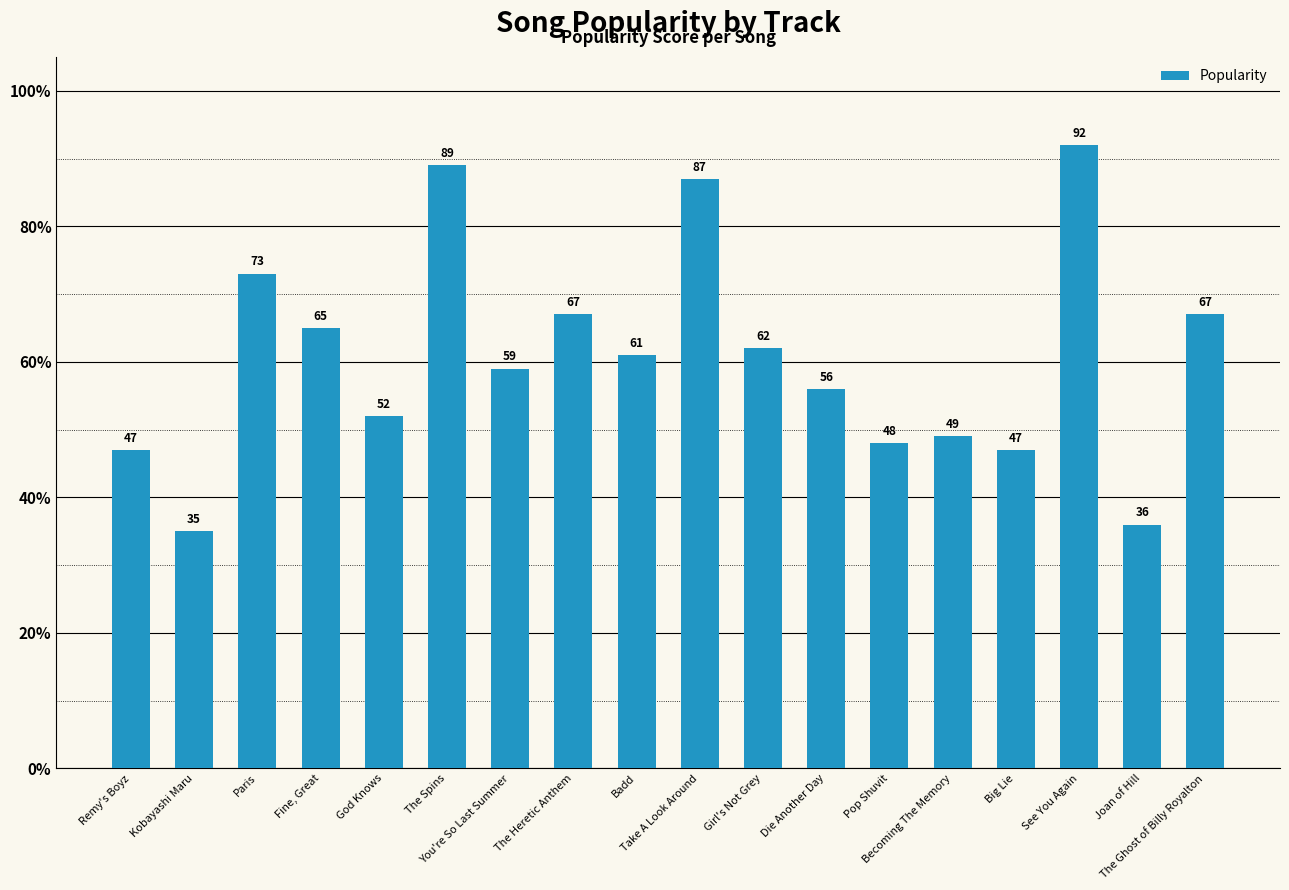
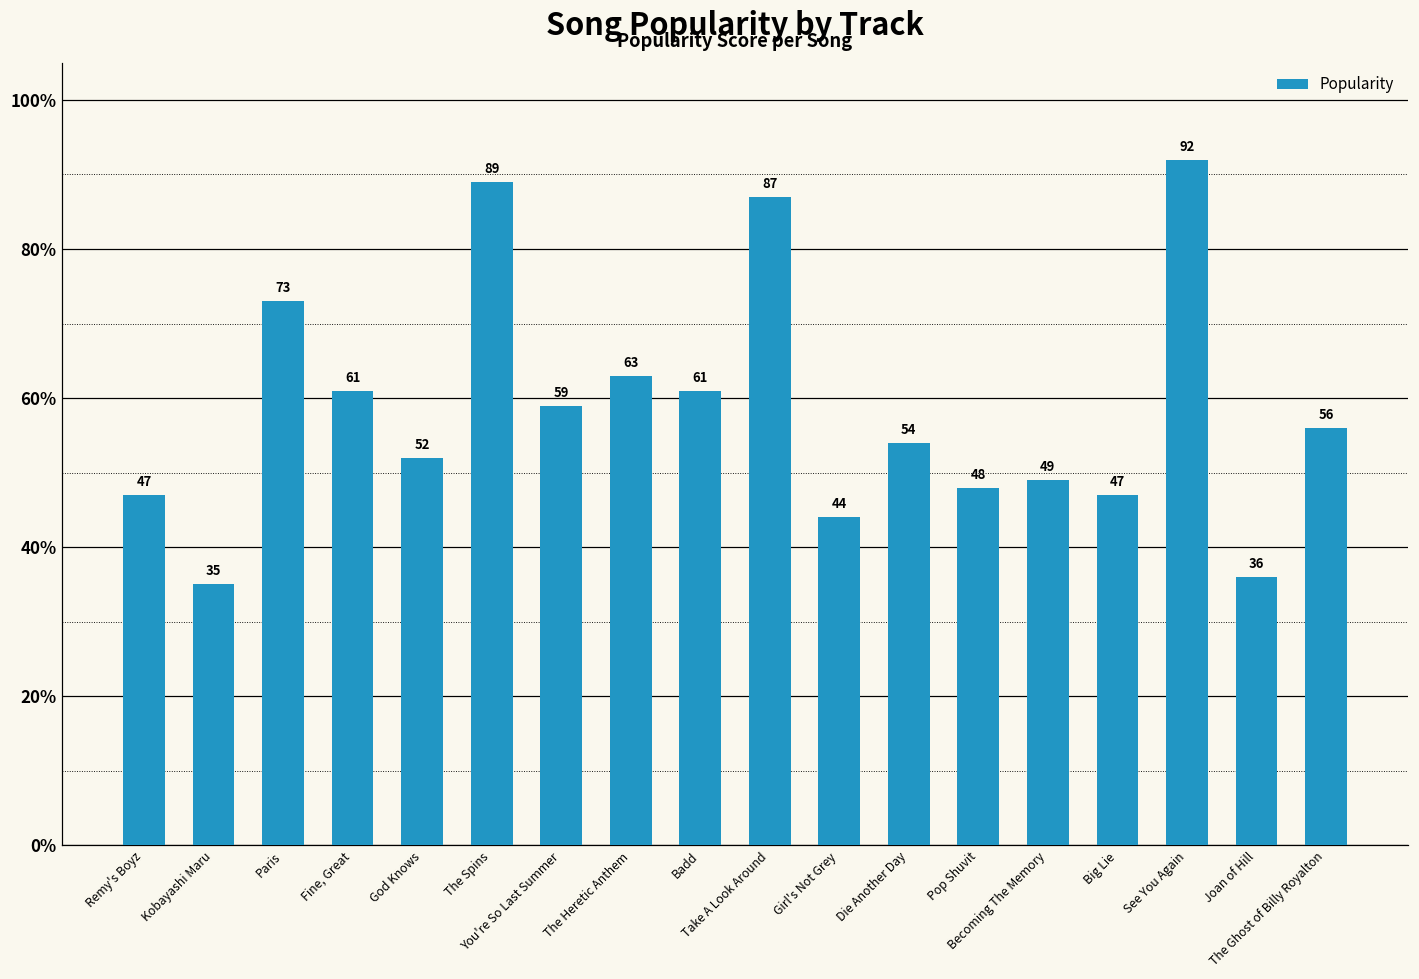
  {
    "Remy's Boyz": 47,
    "Kobayashi Maru": 35,
    "Paris": 73,
-   "Fine, Great": 65,
+   "Fine, Great": 61,
    "God Knows": 52,
    "The Spins": 89,
    "You're So Last Summer": 59,
-   "The Heretic Anthem": 67,
+   "The Heretic Anthem": 63,
    "Badd": 61,
    "Take A Look Around": 87,
-   "Girl's Not Grey": 62,
-   "Die Another Day": 56,
+   "Girl's Not Grey": 44,
+   "Die Another Day": 54,
    "Pop Shuvit": 48,
    "Becoming The Memory": 49,
    "Big Lie": 47,
    "See You Again": 92,
    "Joan of Hill": 36,
-   "The Ghost of Billy Royalton": 67
+   "The Ghost of Billy Royalton": 56
  }
